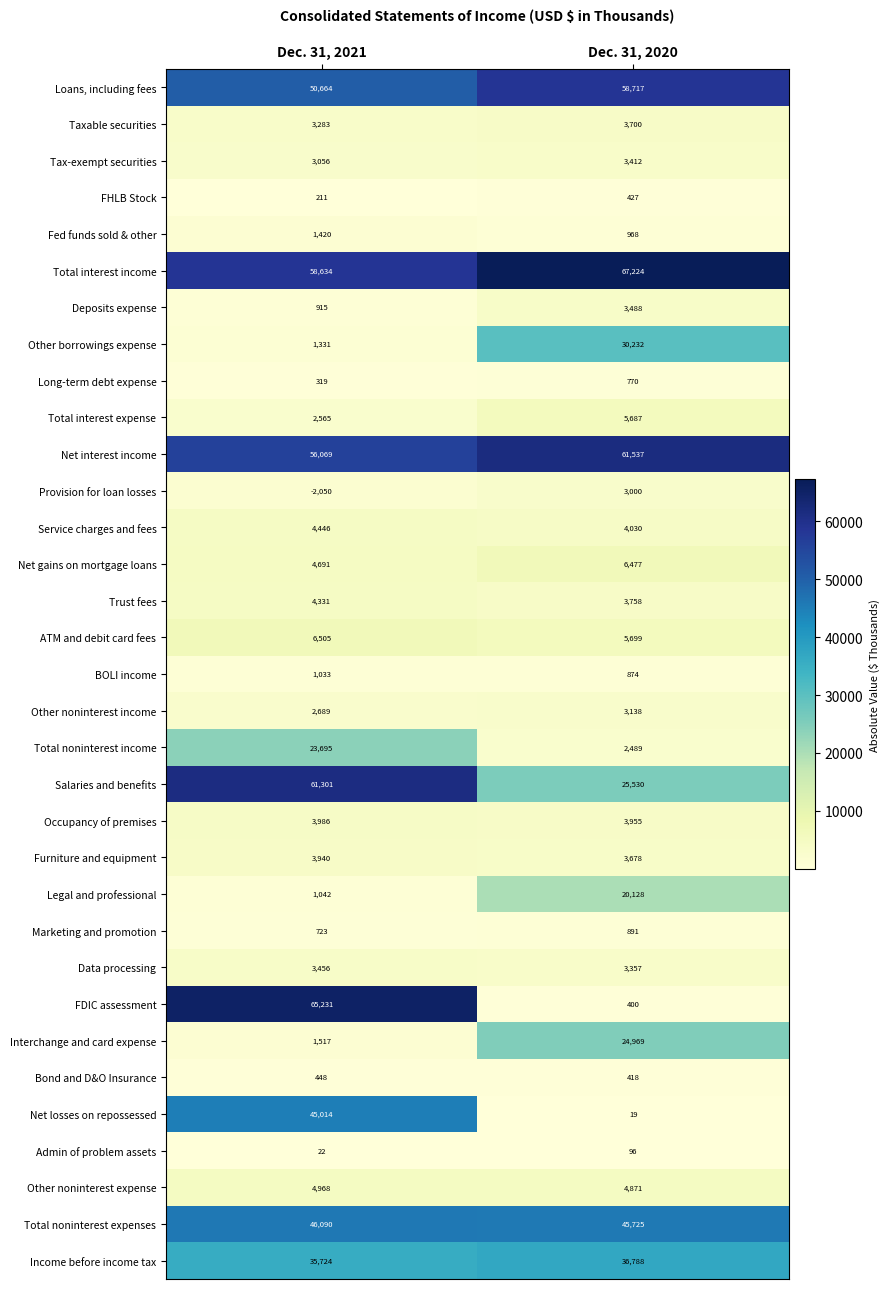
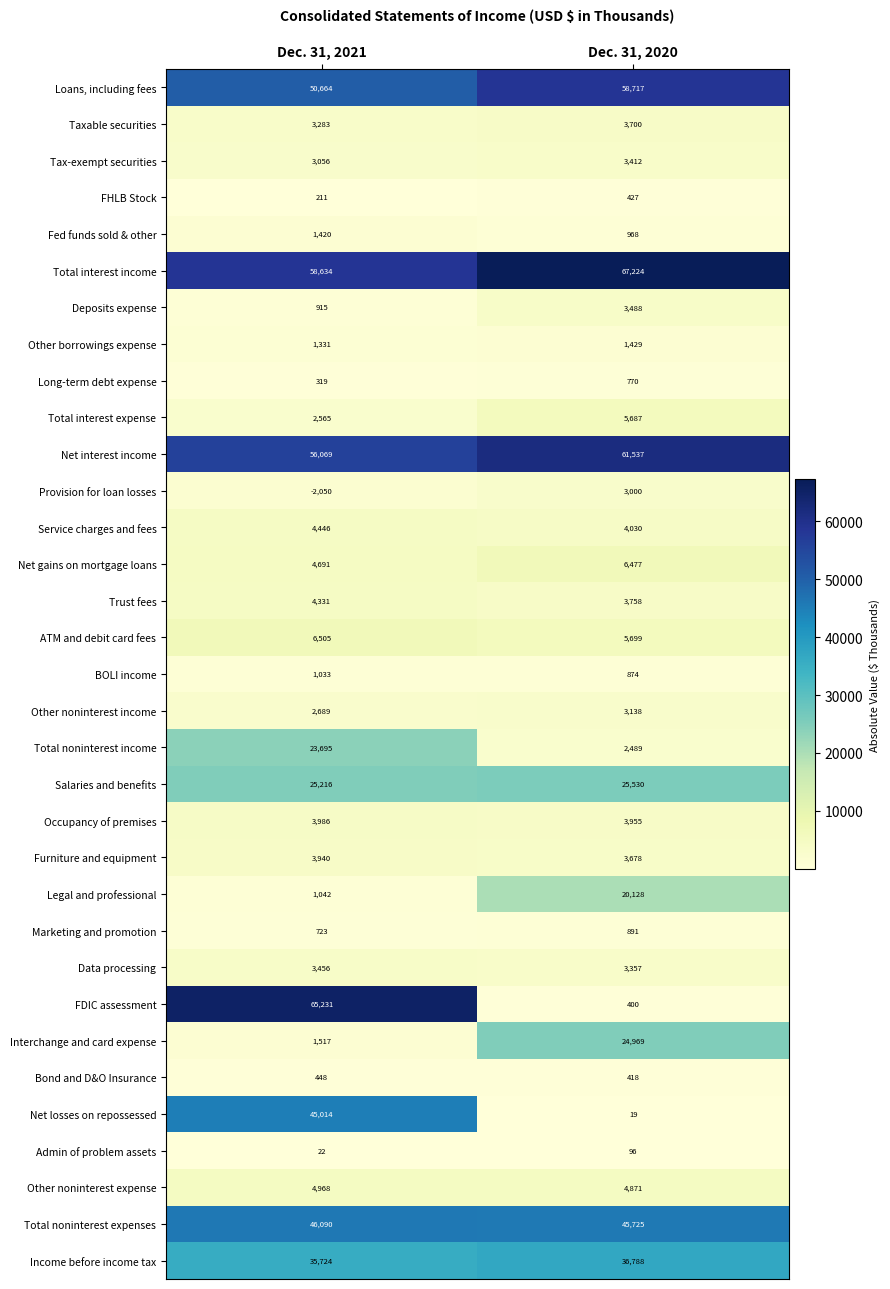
  {
    "Loans, including fees": {
      "Dec. 31, 2021": "50,664",
      "Dec. 31, 2020": "58,717"
    },
    "Taxable securities": {
      "Dec. 31, 2021": "3,283",
      "Dec. 31, 2020": "3,700"
    },
    "Tax-exempt securities": {
      "Dec. 31, 2021": "3,056",
      "Dec. 31, 2020": "3,412"
    },
    "FHLB Stock": {
      "Dec. 31, 2021": "211",
      "Dec. 31, 2020": "427"
    },
    "Fed funds sold & other": {
      "Dec. 31, 2021": "1,420",
      "Dec. 31, 2020": "968"
    },
    "Total interest income": {
      "Dec. 31, 2021": "58,634",
      "Dec. 31, 2020": "67,224"
    },
    "Deposits expense": {
      "Dec. 31, 2021": "915",
      "Dec. 31, 2020": "3,488"
    },
    "Other borrowings expense": {
      "Dec. 31, 2021": "1,331",
-     "Dec. 31, 2020": "30,232"
+     "Dec. 31, 2020": "1,429"
    },
    "Long-term debt expense": {
      "Dec. 31, 2021": "319",
      "Dec. 31, 2020": "770"
    },
    "Total interest expense": {
      "Dec. 31, 2021": "2,565",
      "Dec. 31, 2020": "5,687"
    },
    "Net interest income": {
      "Dec. 31, 2021": "56,069",
      "Dec. 31, 2020": "61,537"
    },
    "Provision for loan losses": {
      "Dec. 31, 2021": "-2,050",
      "Dec. 31, 2020": "3,000"
    },
    "Service charges and fees": {
      "Dec. 31, 2021": "4,446",
      "Dec. 31, 2020": "4,030"
    },
    "Net gains on mortgage loans": {
      "Dec. 31, 2021": "4,691",
      "Dec. 31, 2020": "6,477"
    },
    "Trust fees": {
      "Dec. 31, 2021": "4,331",
      "Dec. 31, 2020": "3,758"
    },
    "ATM and debit card fees": {
      "Dec. 31, 2021": "6,505",
      "Dec. 31, 2020": "5,699"
    },
    "BOLI income": {
      "Dec. 31, 2021": "1,033",
      "Dec. 31, 2020": "874"
    },
    "Other noninterest income": {
      "Dec. 31, 2021": "2,689",
      "Dec. 31, 2020": "3,138"
    },
    "Total noninterest income": {
      "Dec. 31, 2021": "23,695",
      "Dec. 31, 2020": "2,489"
    },
    "Salaries and benefits": {
-     "Dec. 31, 2021": "61,301",
+     "Dec. 31, 2021": "25,216",
      "Dec. 31, 2020": "25,530"
    },
    "Occupancy of premises": {
      "Dec. 31, 2021": "3,986",
      "Dec. 31, 2020": "3,955"
    },
    "Furniture and equipment": {
      "Dec. 31, 2021": "3,940",
      "Dec. 31, 2020": "3,678"
    },
    "Legal and professional": {
      "Dec. 31, 2021": "1,042",
      "Dec. 31, 2020": "20,128"
    },
    "Marketing and promotion": {
      "Dec. 31, 2021": "723",
      "Dec. 31, 2020": "891"
    },
    "Data processing": {
      "Dec. 31, 2021": "3,456",
      "Dec. 31, 2020": "3,357"
    },
    "FDIC assessment": {
      "Dec. 31, 2021": "65,231",
      "Dec. 31, 2020": "400"
    },
    "Interchange and card expense": {
      "Dec. 31, 2021": "1,517",
      "Dec. 31, 2020": "24,969"
    },
    "Bond and D&O Insurance": {
      "Dec. 31, 2021": "448",
      "Dec. 31, 2020": "418"
    },
    "Net losses on repossessed": {
      "Dec. 31, 2021": "45,014",
      "Dec. 31, 2020": "19"
    },
    "Admin of problem assets": {
      "Dec. 31, 2021": "22",
      "Dec. 31, 2020": "96"
    },
    "Other noninterest expense": {
      "Dec. 31, 2021": "4,968",
      "Dec. 31, 2020": "4,871"
    },
    "Total noninterest expenses": {
      "Dec. 31, 2021": "46,090",
      "Dec. 31, 2020": "45,725"
    },
    "Income before income tax": {
      "Dec. 31, 2021": "35,724",
      "Dec. 31, 2020": "36,788"
    }
  }
